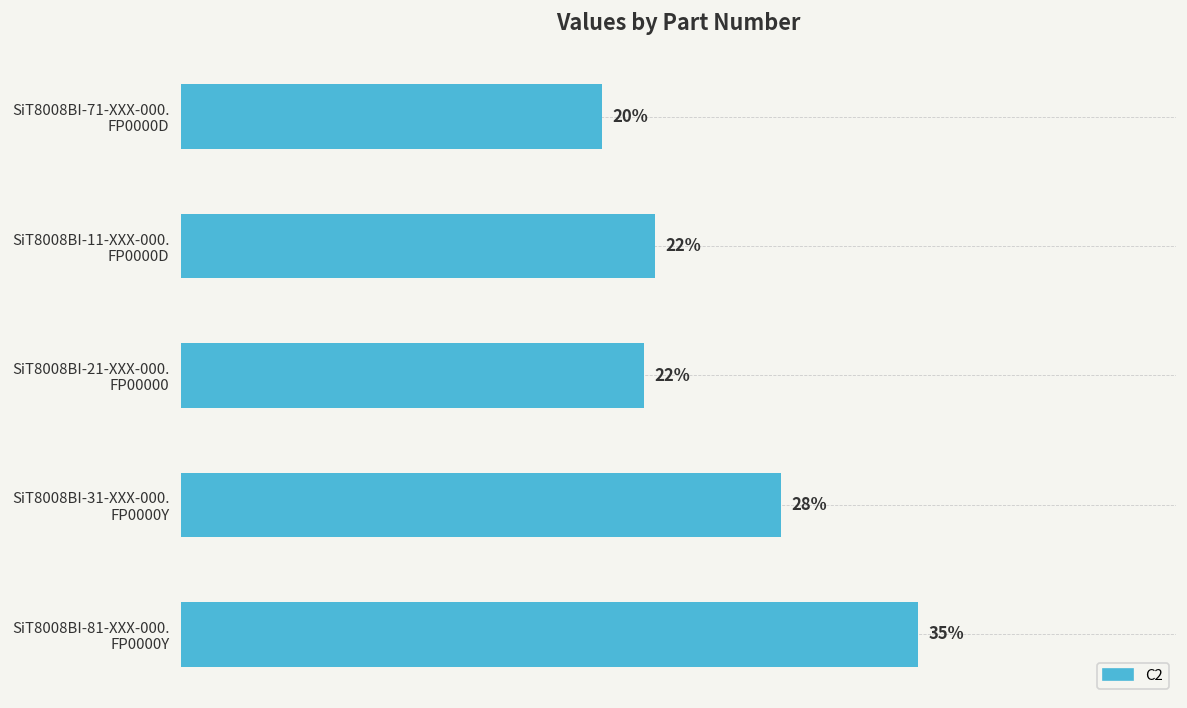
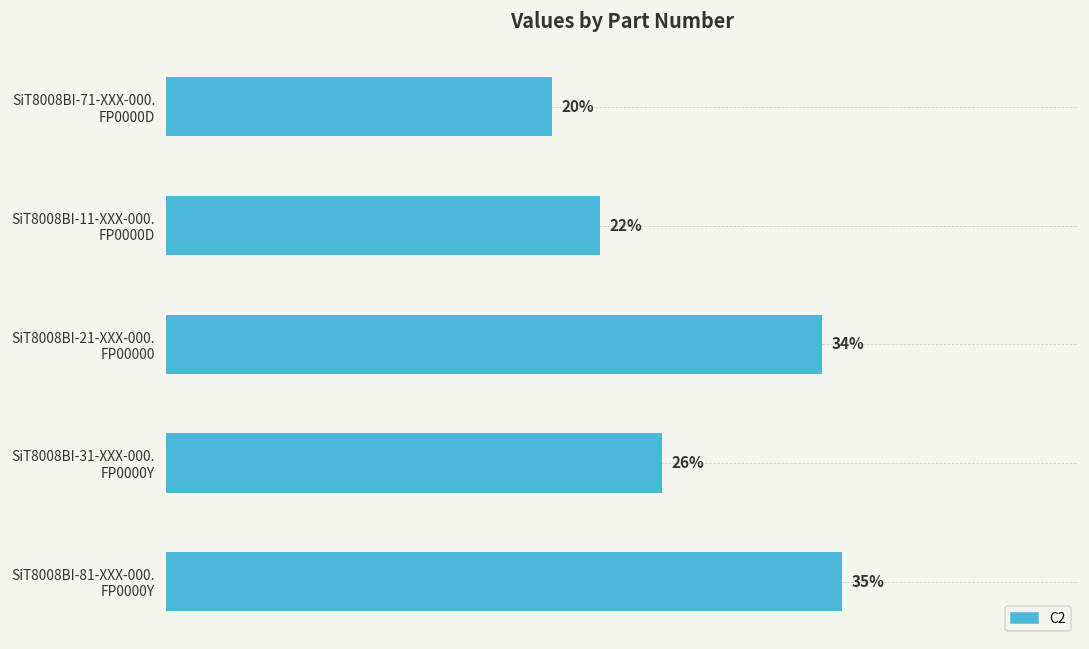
  {
    "SiT8008BI-71-XXX-000. FP0000D": "20%",
    "SiT8008BI-11-XXX-000. FP0000D": "22%",
-   "SiT8008BI-21-XXX-000. FP00000": "22%",
-   "SiT8008BI-31-XXX-000. FP0000Y": "28%",
+   "SiT8008BI-21-XXX-000. FP00000": "34%",
+   "SiT8008BI-31-XXX-000. FP0000Y": "26%",
    "SiT8008BI-81-XXX-000. FP0000Y": "35%"
  }
